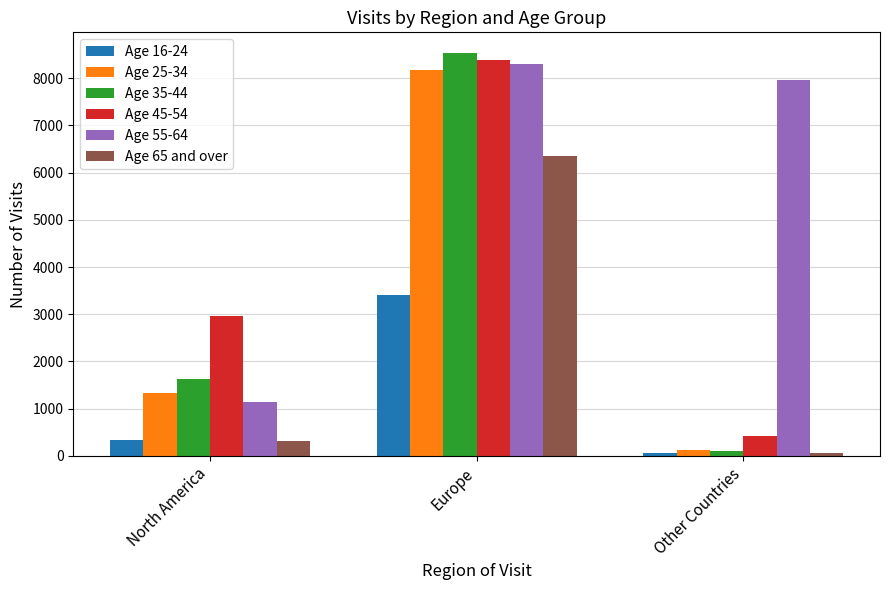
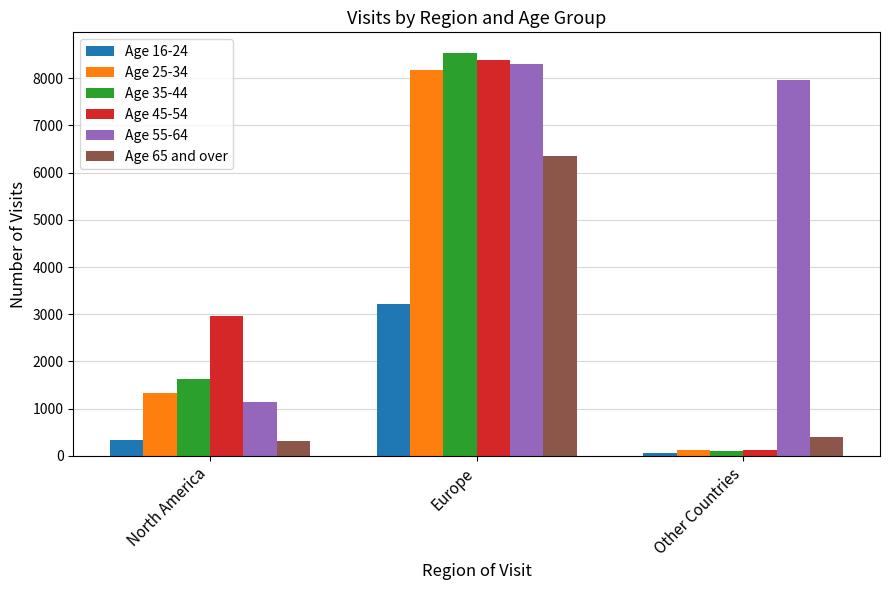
  {
    "Age 16-24": {
      "North America": 300,
-     "Europe": 3400,
+     "Europe": 3200,
      "Other Countries": 100
    },
    "Age 25-34": {
      "North America": 1300,
      "Europe": 8200,
      "Other Countries": 100
    },
    "Age 35-44": {
      "North America": 1600,
      "Europe": 8500,
      "Other Countries": 100
    },
    "Age 45-54": {
      "North America": 3000,
      "Europe": 8400,
-     "Other Countries": 400
+     "Other Countries": 100
    },
    "Age 55-64": {
      "North America": 1100,
      "Europe": 8300,
      "Other Countries": 8000
    },
    "Age 65 and over": {
      "North America": 300,
      "Europe": 6400,
-     "Other Countries": 100
+     "Other Countries": 400
    }
  }
